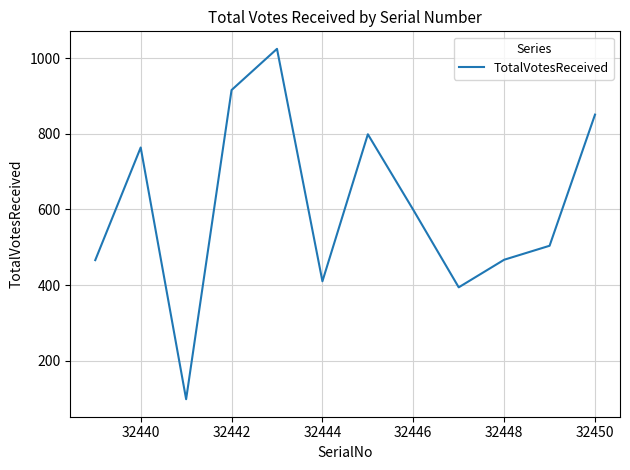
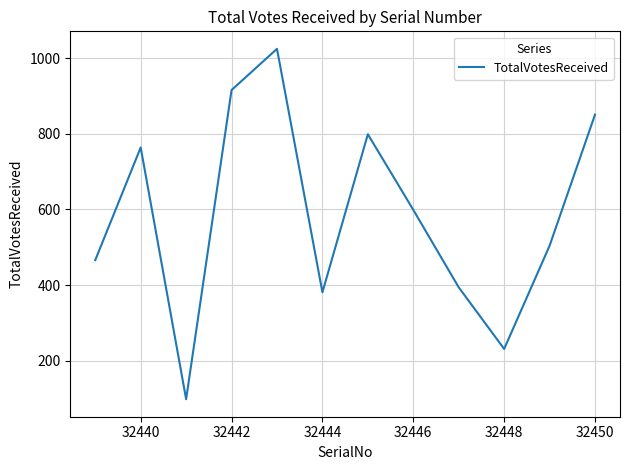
  {
    "32440": 760,
    "32442": 920,
-   "32444": 410,
+   "32444": 380,
    "32446": 600,
-   "32448": 470,
+   "32448": 230,
    "32450": 850
  }
